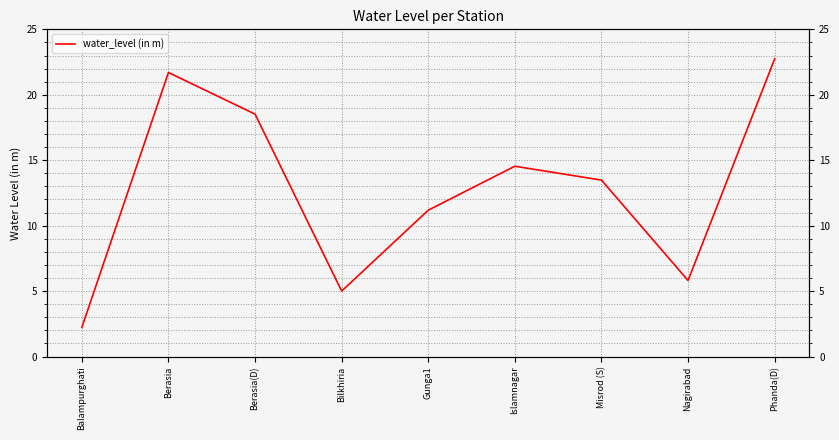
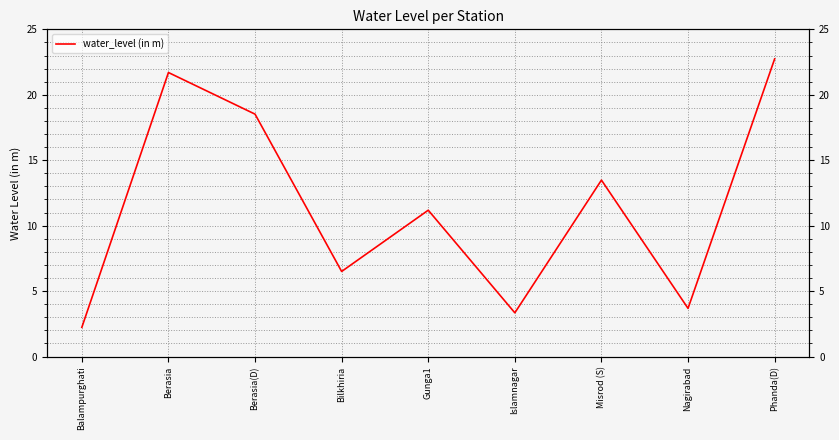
  {
    "Balampurghati": 2.2,
    "Berasia": 21.7,
    "Berasia(D)": 18.5,
-   "Bilkhiria": 5.0,
+   "Bilkhiria": 6.5,
    "Gunga1": 11.2,
-   "Islamnagar": 14.5,
+   "Islamnagar": 3.3,
    "Misrod (S)": 13.5,
-   "Nagirabad": 5.8,
+   "Nagirabad": 3.7,
    "Phanda(D)": 22.7
  }
